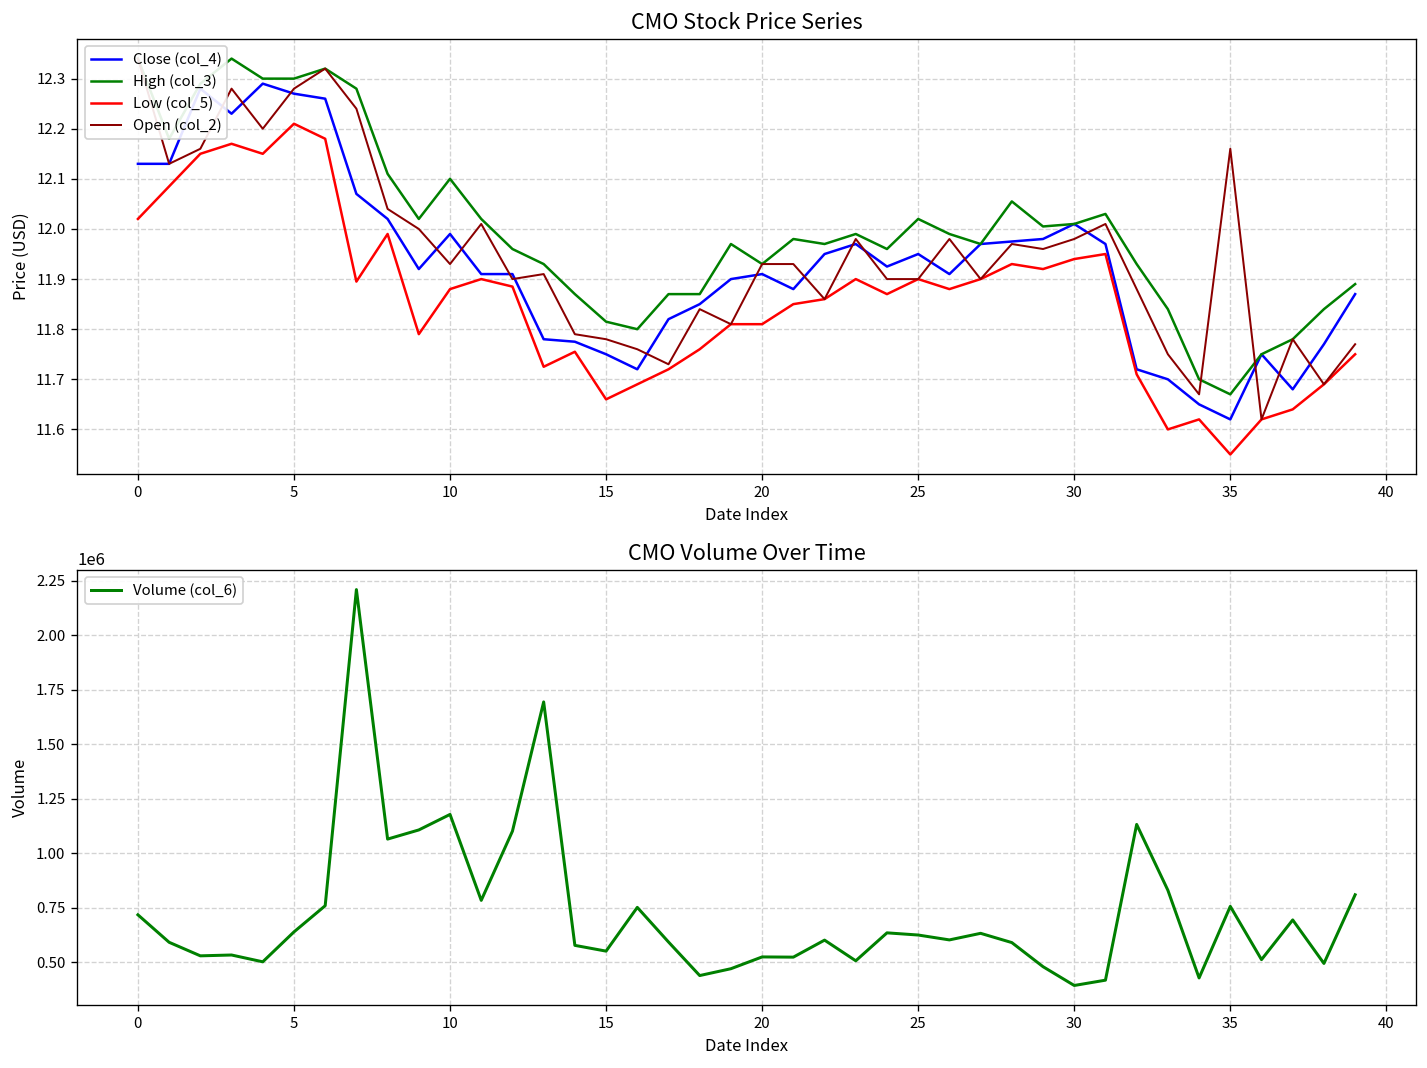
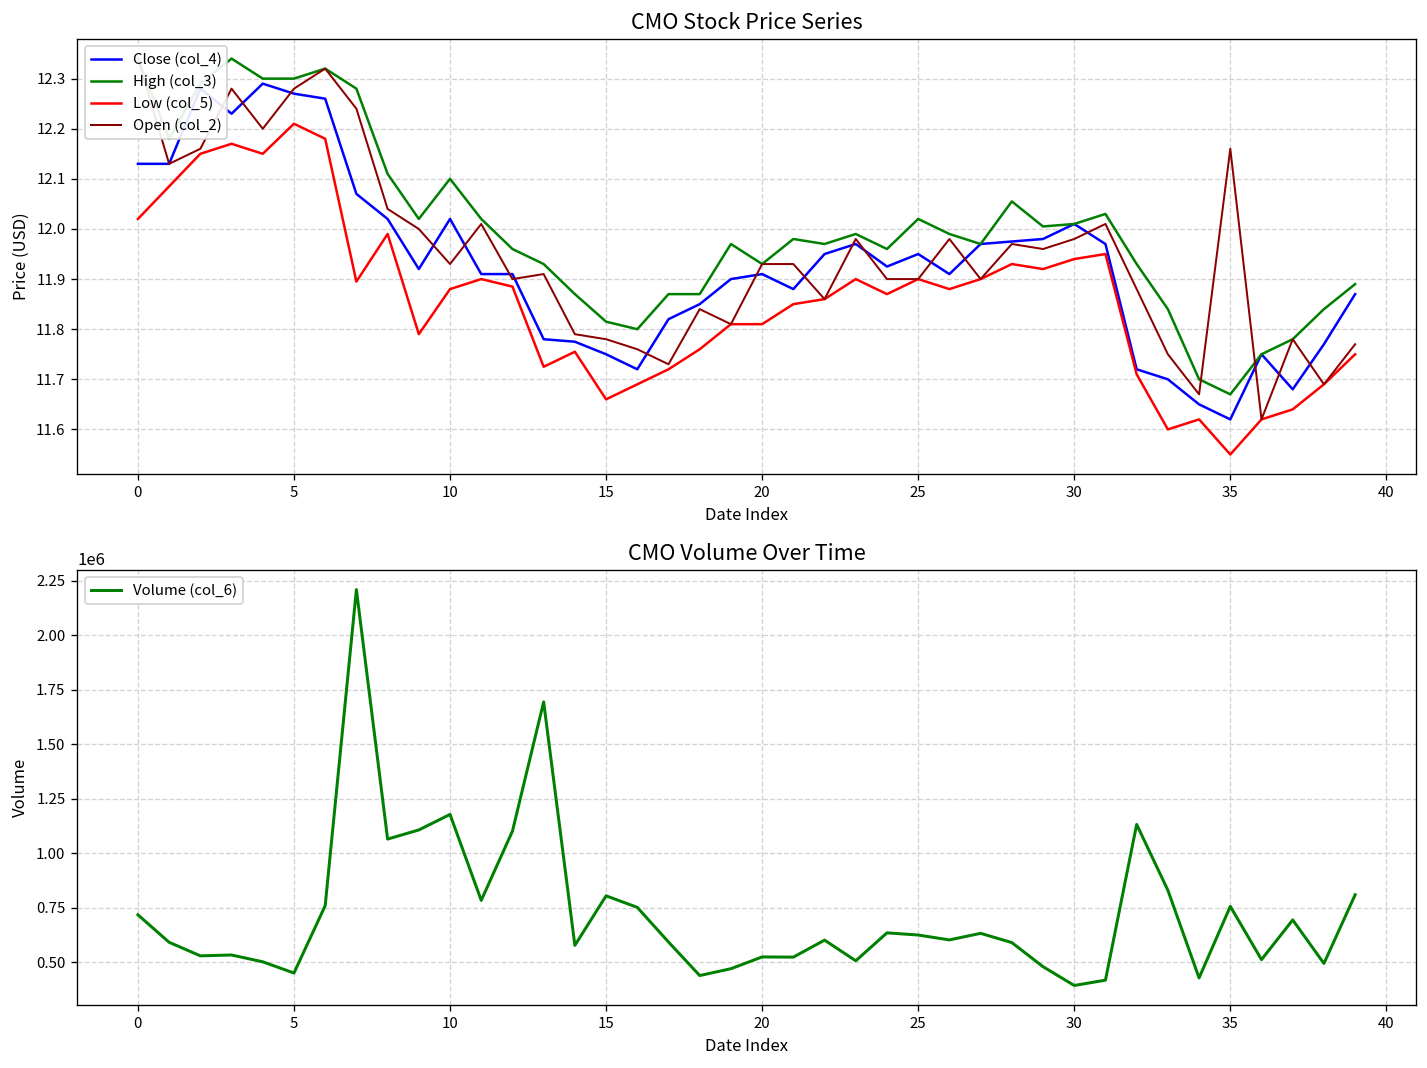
  {
    "CMO Stock Price Series": {
      "Close (col_4)": {
        "0": 12.13,
        "5": 12.27,
-       "10": 11.99,
+       "10": 12.02,
        "15": 11.75,
        "20": 11.91,
        "25": 11.95,
        "35": 11.62
      },
      "High (col_3)": {
        "5": 12.30,
        "10": 12.10,
        "15": 11.82,
        "25": 12.02,
        "35": 11.67
      },
      "Low (col_5)": {
        "0": 12.02,
        "5": 12.21,
        "10": 11.88,
        "15": 11.66,
        "20": 11.81,
        "30": 11.94,
        "35": 11.55
      },
      "Open (col_2)": {
        "5": 12.28,
        "10": 11.93,
        "15": 11.78,
        "30": 11.98,
        "35": 12.16
      }
    },
    "CMO Volume Over Time": {
      "0": 720000,
-     "5": 640000,
+     "5": 450000,
      "10": 1180000,
-     "15": 550000,
+     "15": 810000,
      "20": 530000,
      "25": 630000,
      "30": 390000,
      "35": 760000
    }
  }
